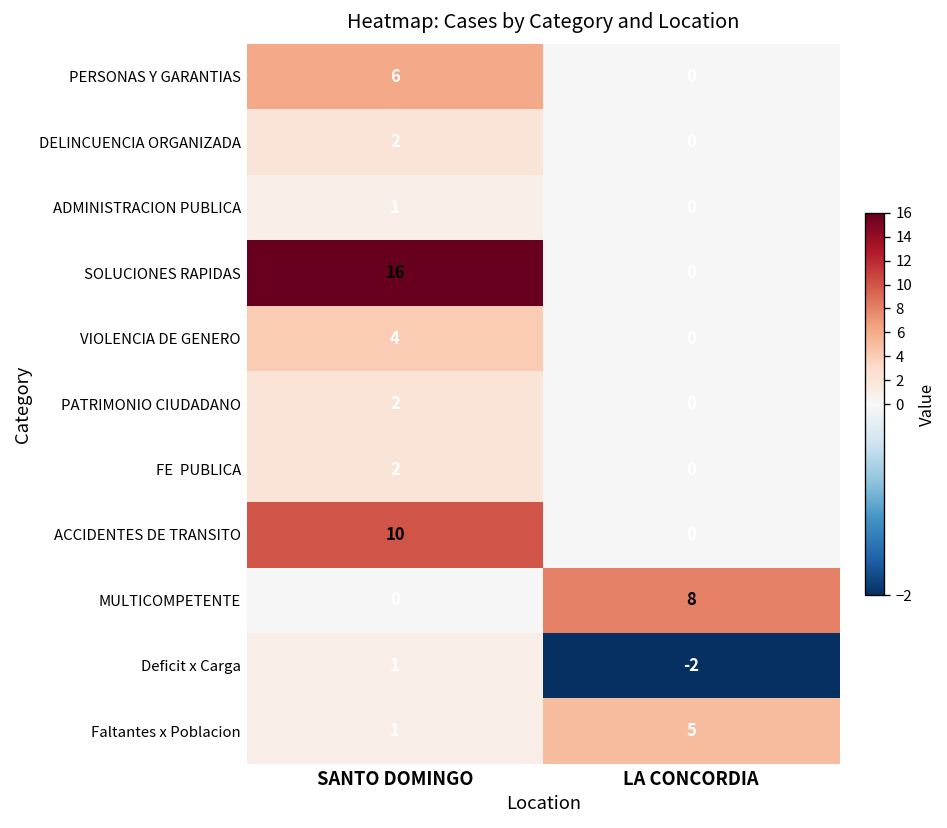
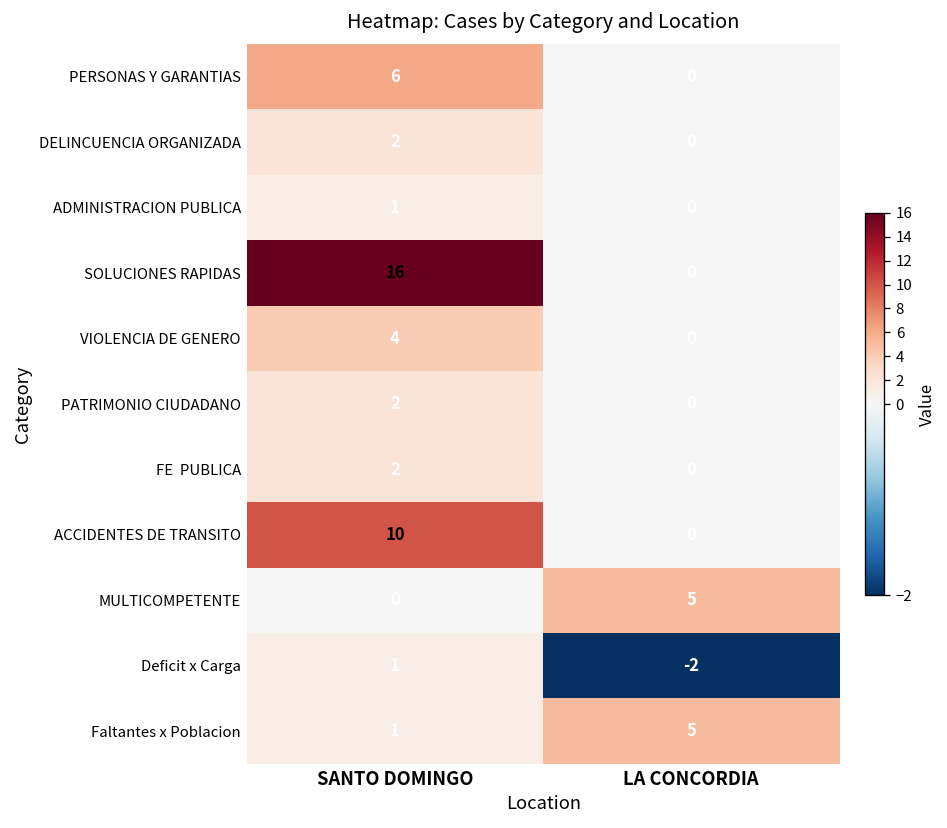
  {
    "PERSONAS Y GARANTIAS": {
      "SANTO DOMINGO": 6
    },
    "SOLUCIONES RAPIDAS": {
      "SANTO DOMINGO": 16
    },
    "VIOLENCIA DE GENERO": {
      "SANTO DOMINGO": 4
    },
    "ACCIDENTES DE TRANSITO": {
      "SANTO DOMINGO": 10
    },
    "MULTICOMPETENTE": {
-     "LA CONCORDIA": 8
+     "LA CONCORDIA": 5
    },
    "Deficit x Carga": {
      "LA CONCORDIA": -2
    },
    "Faltantes x Poblacion": {
      "LA CONCORDIA": 5
    }
  }
